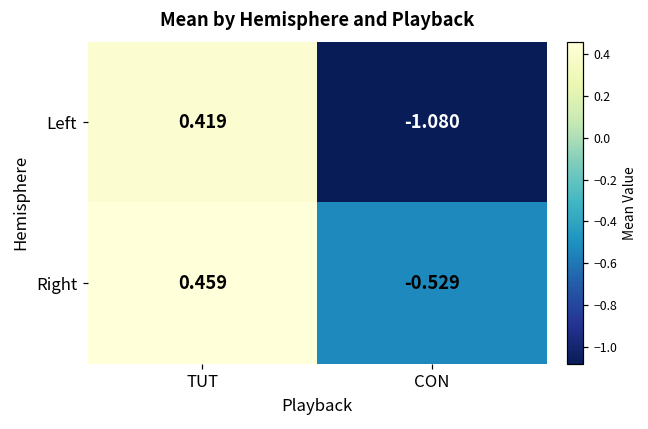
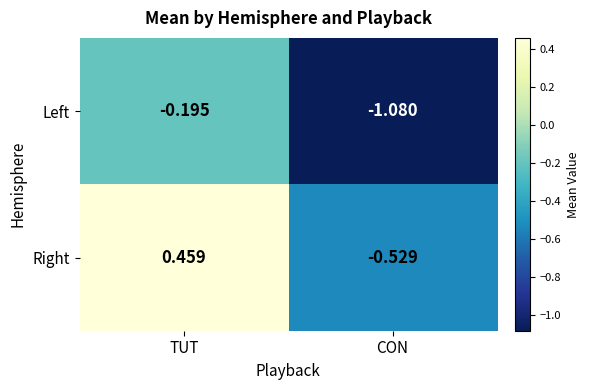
  {
    "Left": {
-     "TUT": 0.419,
+     "TUT": -0.195,
      "CON": -1.080
    },
    "Right": {
      "TUT": 0.459,
      "CON": -0.529
    }
  }
